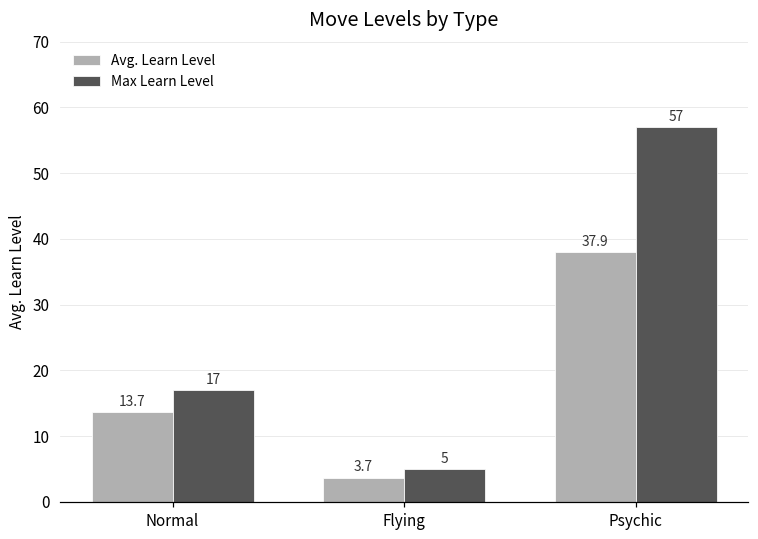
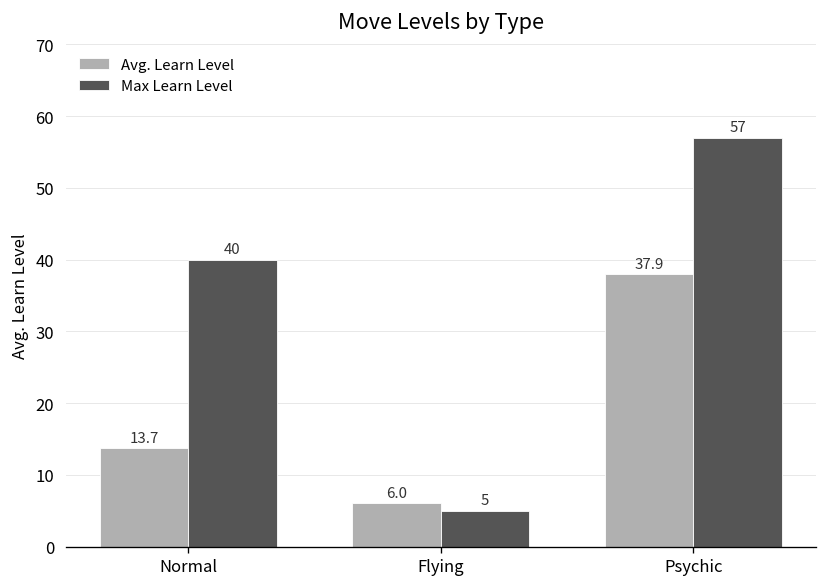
  {
    "Avg. Learn Level": {
      "Normal": 13.7,
-     "Flying": 3.7,
+     "Flying": 6.0,
      "Psychic": 37.9
    },
    "Max Learn Level": {
-     "Normal": 17,
+     "Normal": 40,
      "Flying": 5,
      "Psychic": 57
    }
  }
